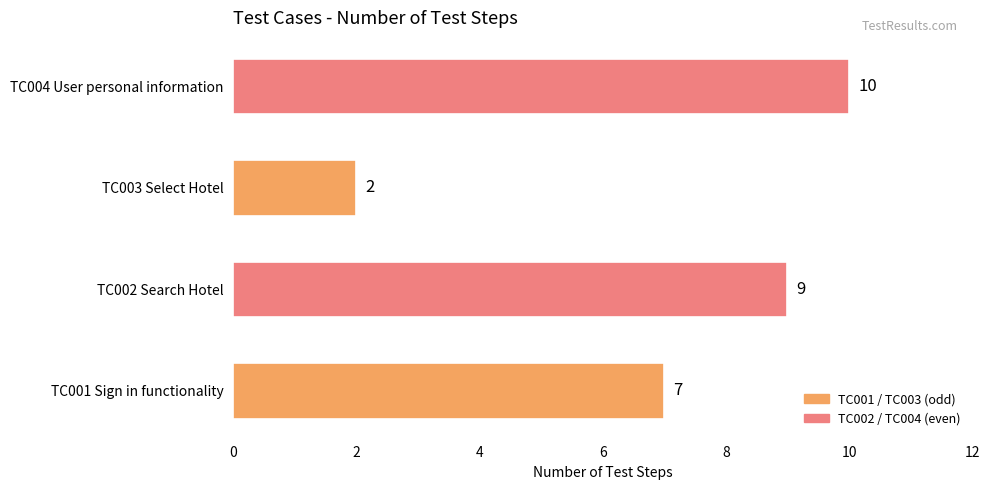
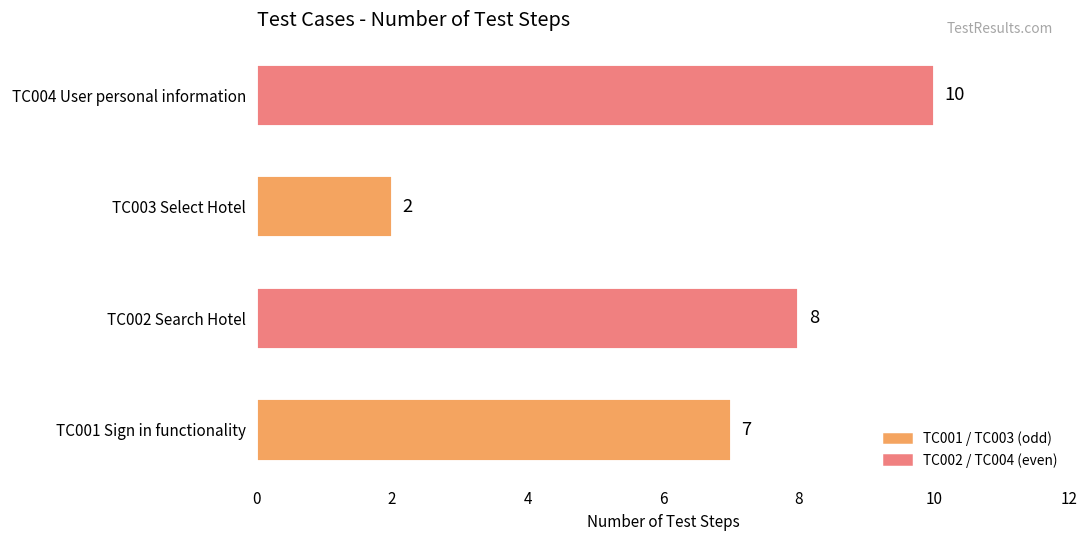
  {
    "TC004 User personal information": 10,
    "TC003 Select Hotel": 2,
-   "TC002 Search Hotel": 9,
+   "TC002 Search Hotel": 8,
    "TC001 Sign in functionality": 7
  }
